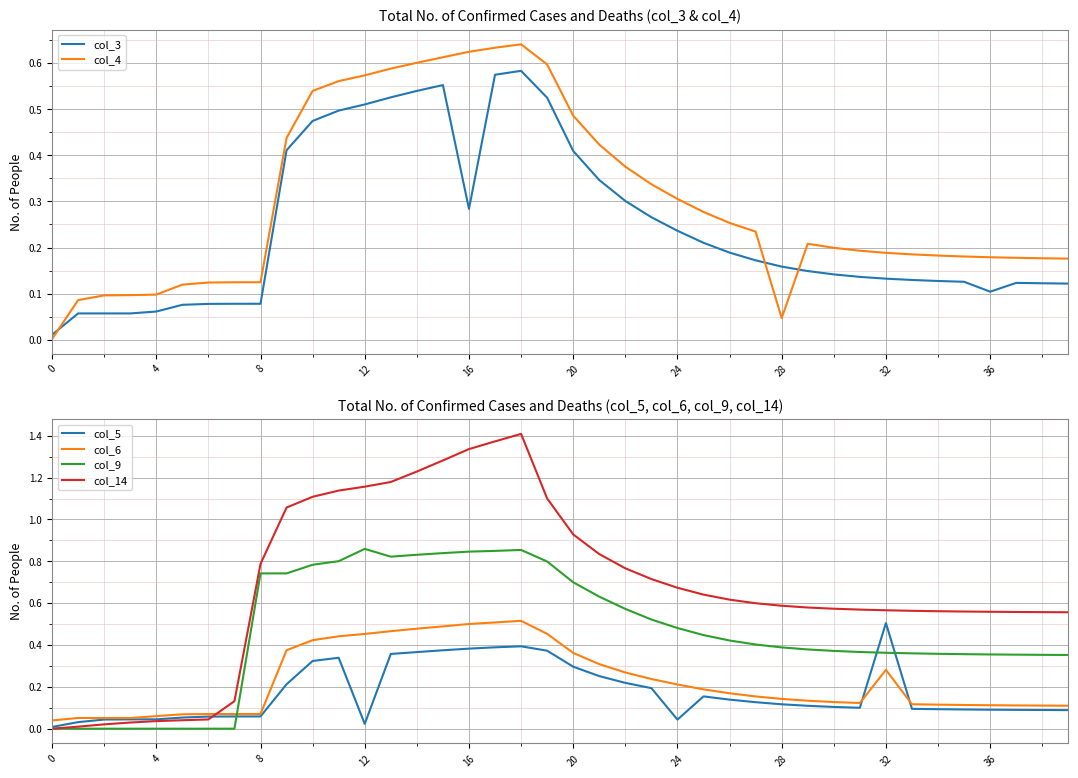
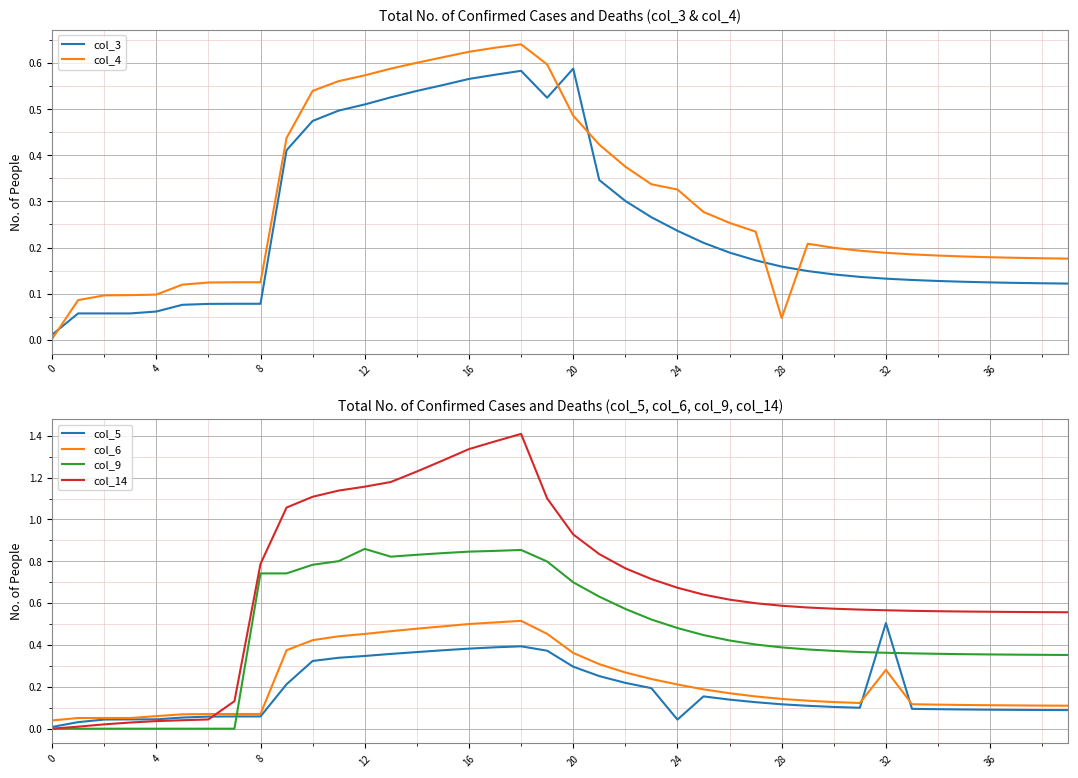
  {
    "Total No. of Confirmed Cases and Deaths (col_3 & col_4)": {
      "col_3": {
        "0": 0.01,
        "4": 0.06,
        "8": 0.08,
        "12": 0.51,
-       "16": 0.28,
-       "20": 0.41,
+       "16": 0.57,
+       "20": 0.59,
        "24": 0.24,
        "28": 0.16,
        "32": 0.13,
-       "36": 0.10
+       "36": 0.12
      },
      "col_4": {
        "0": 0.00,
        "4": 0.10,
        "8": 0.12,
        "12": 0.57,
        "16": 0.62,
        "20": 0.49,
-       "24": 0.31,
+       "24": 0.33,
        "28": 0.05,
        "32": 0.19,
        "36": 0.18
      }
    },
    "Total No. of Confirmed Cases and Deaths (col_5, col_6, col_9, col_14)": {
      "col_5": {
-       "12": 0.02,
+       "12": 0.35,
        "16": 0.38,
        "20": 0.30,
        "24": 0.04,
        "28": 0.12,
        "32": 0.50,
        "36": 0.09
      },
      "col_6": {
        "0": 0.04,
        "4": 0.06,
        "12": 0.45,
        "16": 0.50,
        "20": 0.36,
        "24": 0.21,
        "28": 0.14,
        "32": 0.28,
        "36": 0.11
      },
      "col_9": {
        "4": 0.00,
        "8": 0.74,
        "12": 0.86,
        "16": 0.85,
        "20": 0.70,
        "24": 0.48,
        "28": 0.39,
        "32": 0.36,
        "36": 0.35
      },
      "col_14": {
        "8": 0.79,
        "12": 1.16,
        "16": 1.34,
        "20": 0.93,
        "24": 0.67,
        "28": 0.59,
        "32": 0.57,
        "36": 0.56
      }
    }
  }
